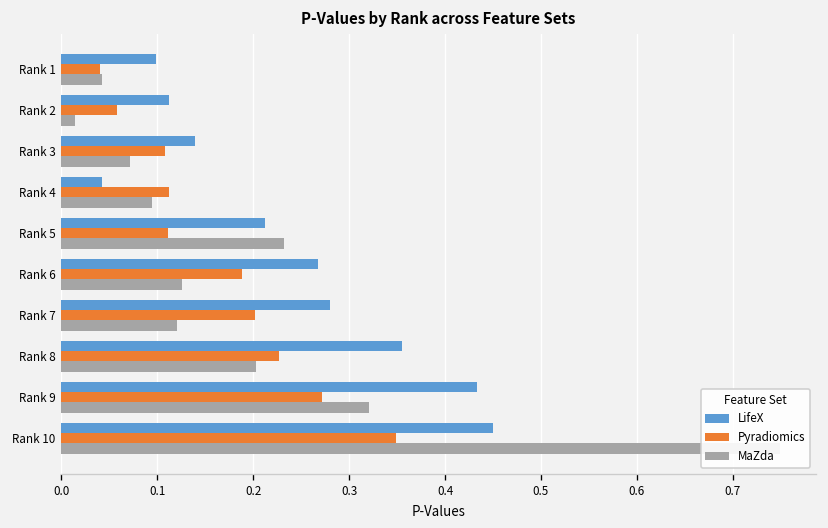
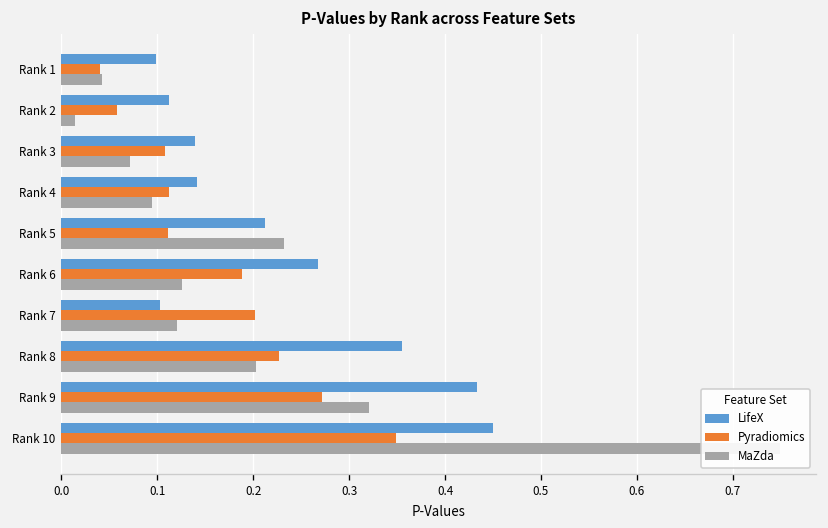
  {
    "LifeX": {
      "Rank 1": 0.10,
      "Rank 2": 0.11,
      "Rank 3": 0.14,
-     "Rank 4": 0.04,
+     "Rank 4": 0.14,
      "Rank 5": 0.21,
      "Rank 6": 0.27,
-     "Rank 7": 0.28,
+     "Rank 7": 0.10,
      "Rank 8": 0.36,
      "Rank 9": 0.43,
      "Rank 10": 0.45
    },
    "Pyradiomics": {
      "Rank 1": 0.04,
      "Rank 2": 0.06,
      "Rank 3": 0.11,
      "Rank 4": 0.11,
      "Rank 5": 0.11,
      "Rank 6": 0.19,
      "Rank 7": 0.20,
      "Rank 8": 0.23,
      "Rank 9": 0.27,
      "Rank 10": 0.35
    },
    "MaZda": {
      "Rank 1": 0.04,
      "Rank 2": 0.01,
      "Rank 3": 0.07,
      "Rank 4": 0.09,
      "Rank 5": 0.23,
      "Rank 6": 0.13,
      "Rank 7": 0.12,
      "Rank 8": 0.20,
      "Rank 9": 0.32
    }
  }
